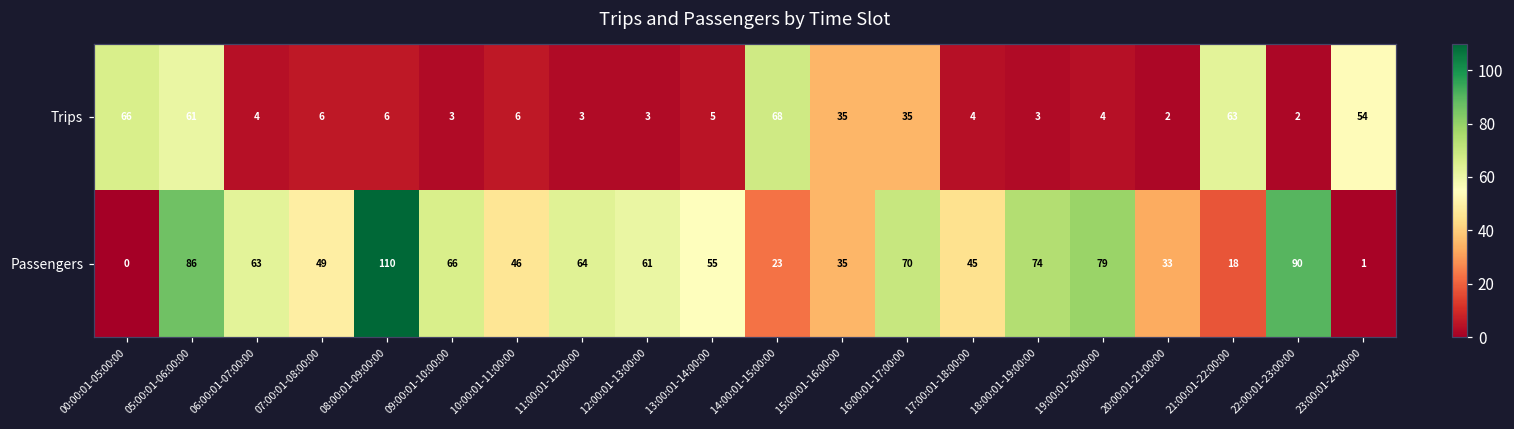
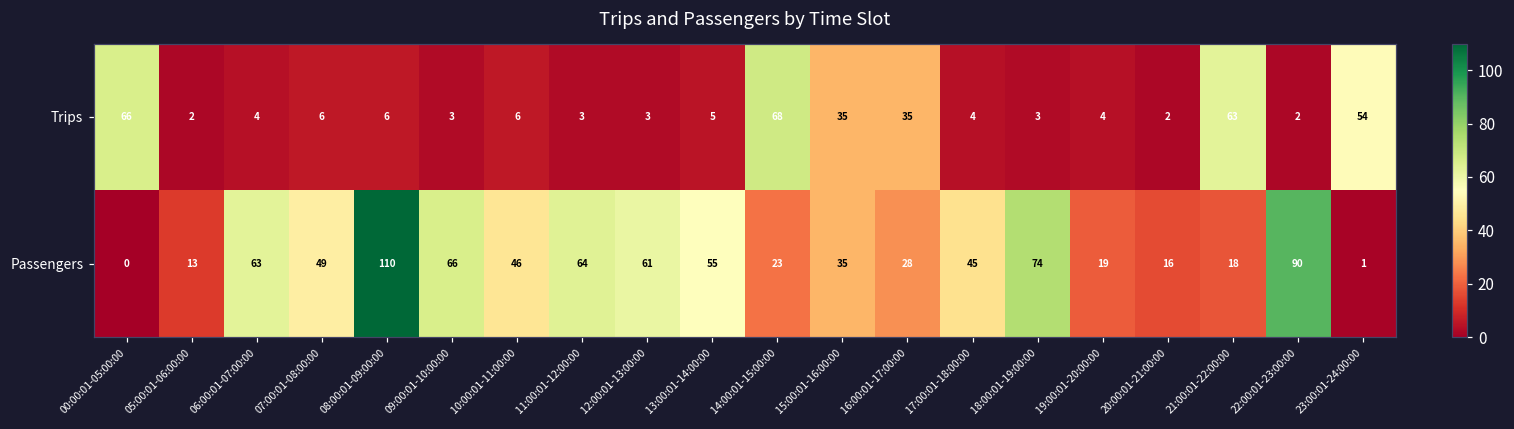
  {
    "Trips": {
      "00:00:01-05:00:00": 66,
-     "05:00:01-06:00:00": 61,
+     "05:00:01-06:00:00": 2,
      "06:00:01-07:00:00": 4,
      "07:00:01-08:00:00": 6,
      "08:00:01-09:00:00": 6,
      "09:00:01-10:00:00": 3,
      "10:00:01-11:00:00": 6,
      "11:00:01-12:00:00": 3,
      "12:00:01-13:00:00": 3,
      "13:00:01-14:00:00": 5,
      "14:00:01-15:00:00": 68,
      "15:00:01-16:00:00": 35,
      "16:00:01-17:00:00": 35,
      "17:00:01-18:00:00": 4,
      "18:00:01-19:00:00": 3,
      "19:00:01-20:00:00": 4,
      "20:00:01-21:00:00": 2,
      "21:00:01-22:00:00": 63,
      "22:00:01-23:00:00": 2,
      "23:00:01-24:00:00": 54
    },
    "Passengers": {
      "00:00:01-05:00:00": 0,
-     "05:00:01-06:00:00": 86,
+     "05:00:01-06:00:00": 13,
      "06:00:01-07:00:00": 63,
      "07:00:01-08:00:00": 49,
      "08:00:01-09:00:00": 110,
      "09:00:01-10:00:00": 66,
      "10:00:01-11:00:00": 46,
      "11:00:01-12:00:00": 64,
      "12:00:01-13:00:00": 61,
      "13:00:01-14:00:00": 55,
      "14:00:01-15:00:00": 23,
      "15:00:01-16:00:00": 35,
-     "16:00:01-17:00:00": 70,
+     "16:00:01-17:00:00": 28,
      "17:00:01-18:00:00": 45,
      "18:00:01-19:00:00": 74,
-     "19:00:01-20:00:00": 79,
-     "20:00:01-21:00:00": 33,
+     "19:00:01-20:00:00": 19,
+     "20:00:01-21:00:00": 16,
      "21:00:01-22:00:00": 18,
      "22:00:01-23:00:00": 90,
      "23:00:01-24:00:00": 1
    }
  }
